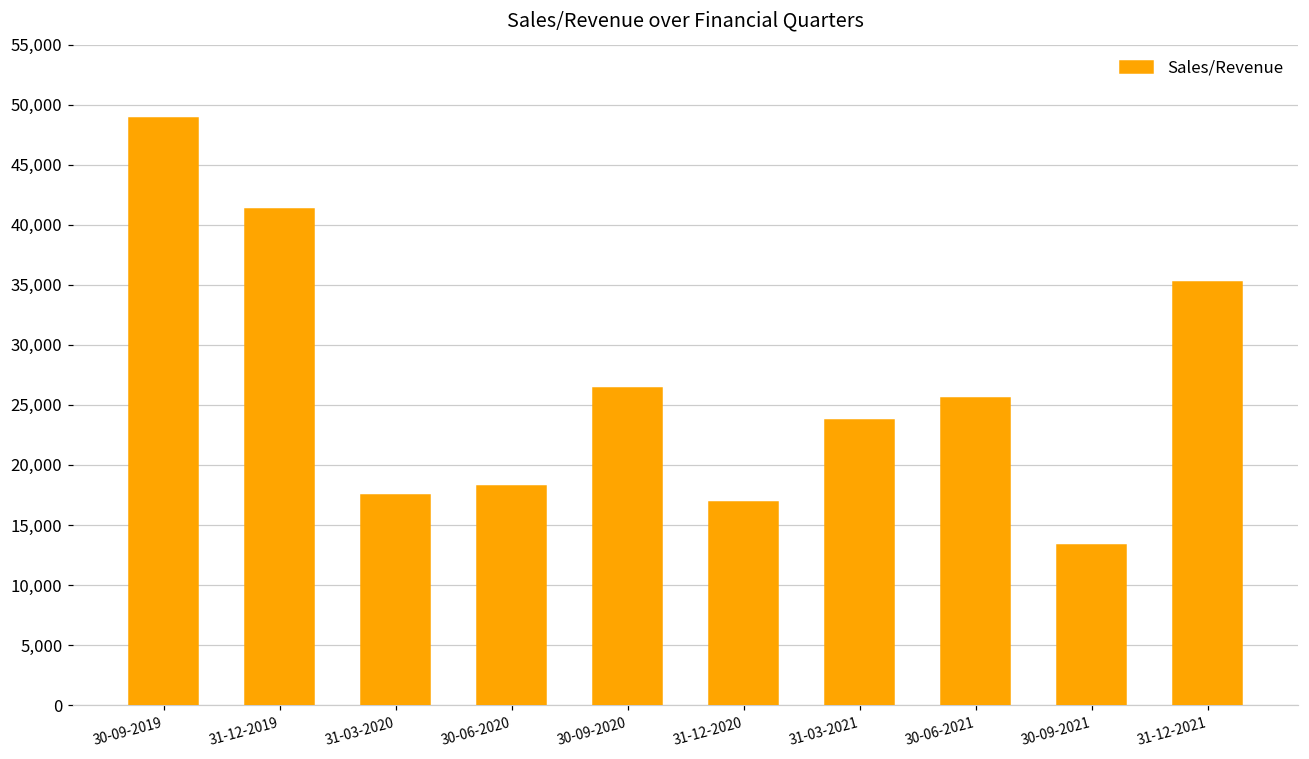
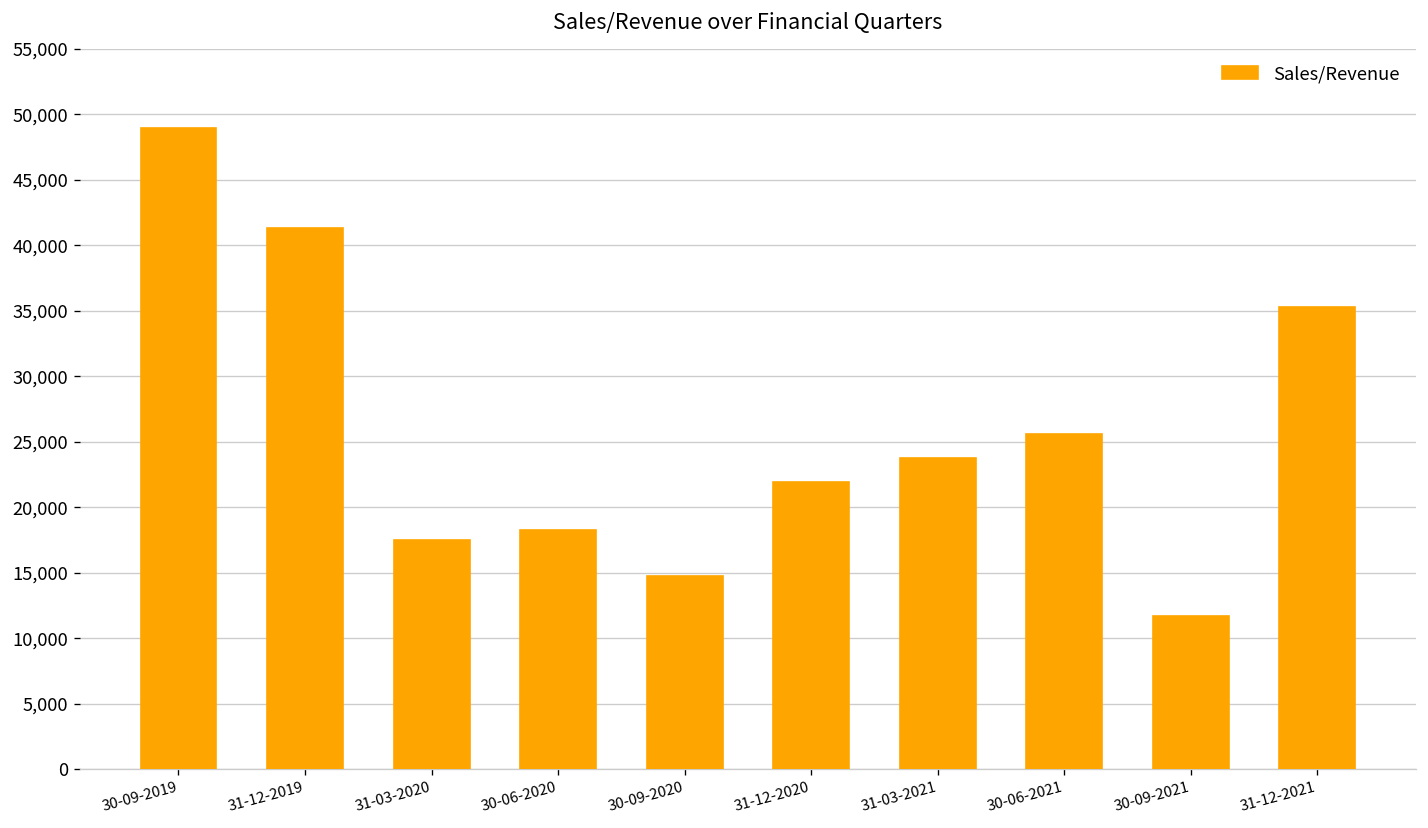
  {
    "30-09-2019": "48,900",
    "31-12-2019": "41,300",
    "31-03-2020": "17,500",
    "30-06-2020": "18,200",
-   "30-09-2020": "26,400",
-   "31-12-2020": "16,900",
+   "30-09-2020": "14,800",
+   "31-12-2020": "21,900",
    "31-03-2021": "23,700",
    "30-06-2021": "25,600",
-   "30-09-2021": "13,300",
+   "30-09-2021": "11,700",
    "31-12-2021": "35,300"
  }
